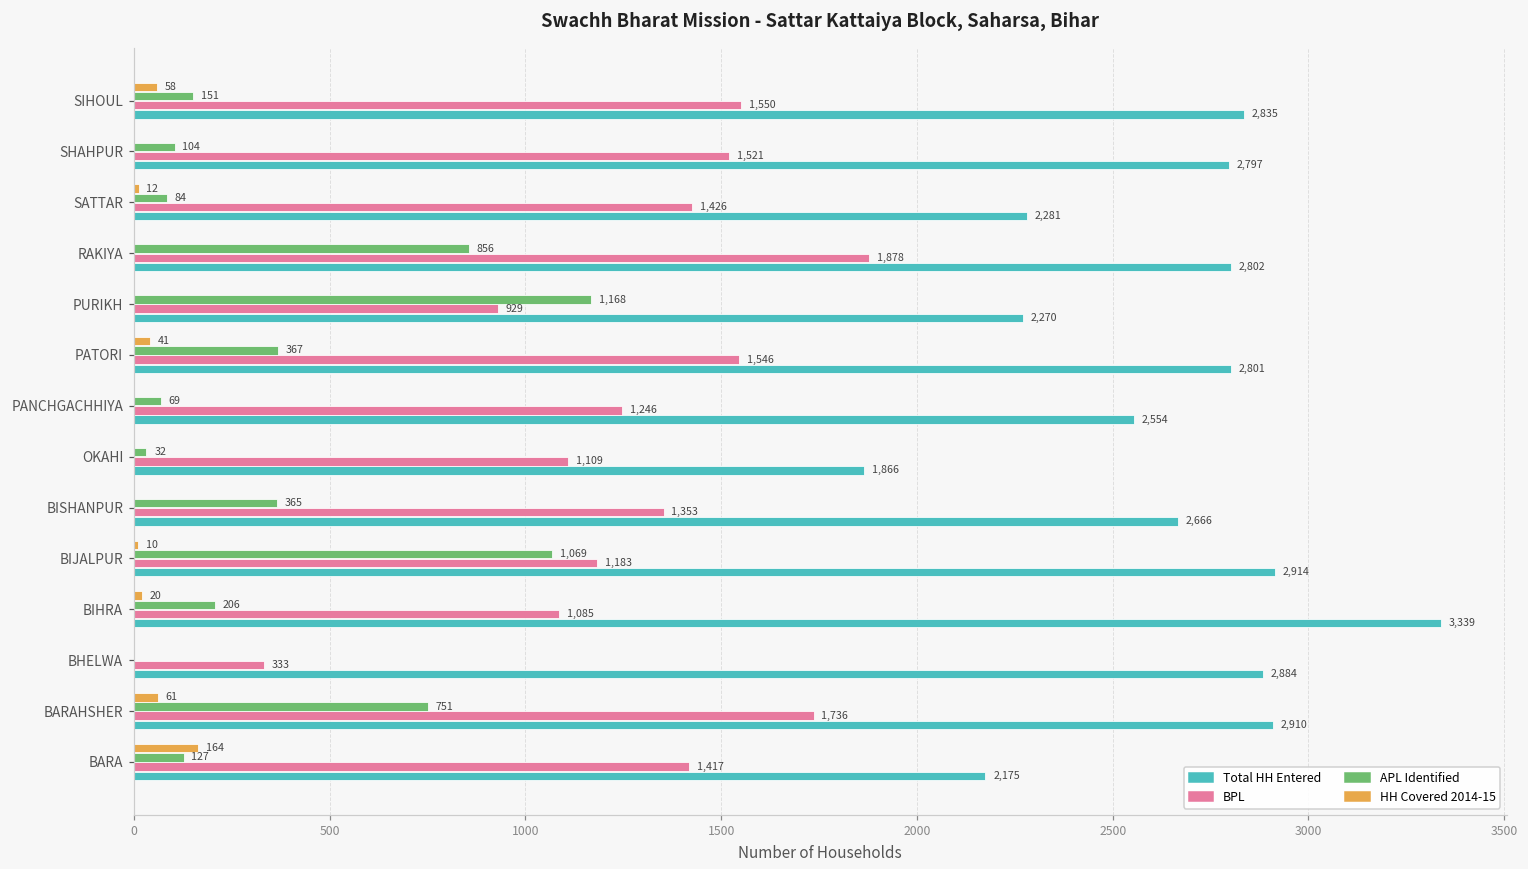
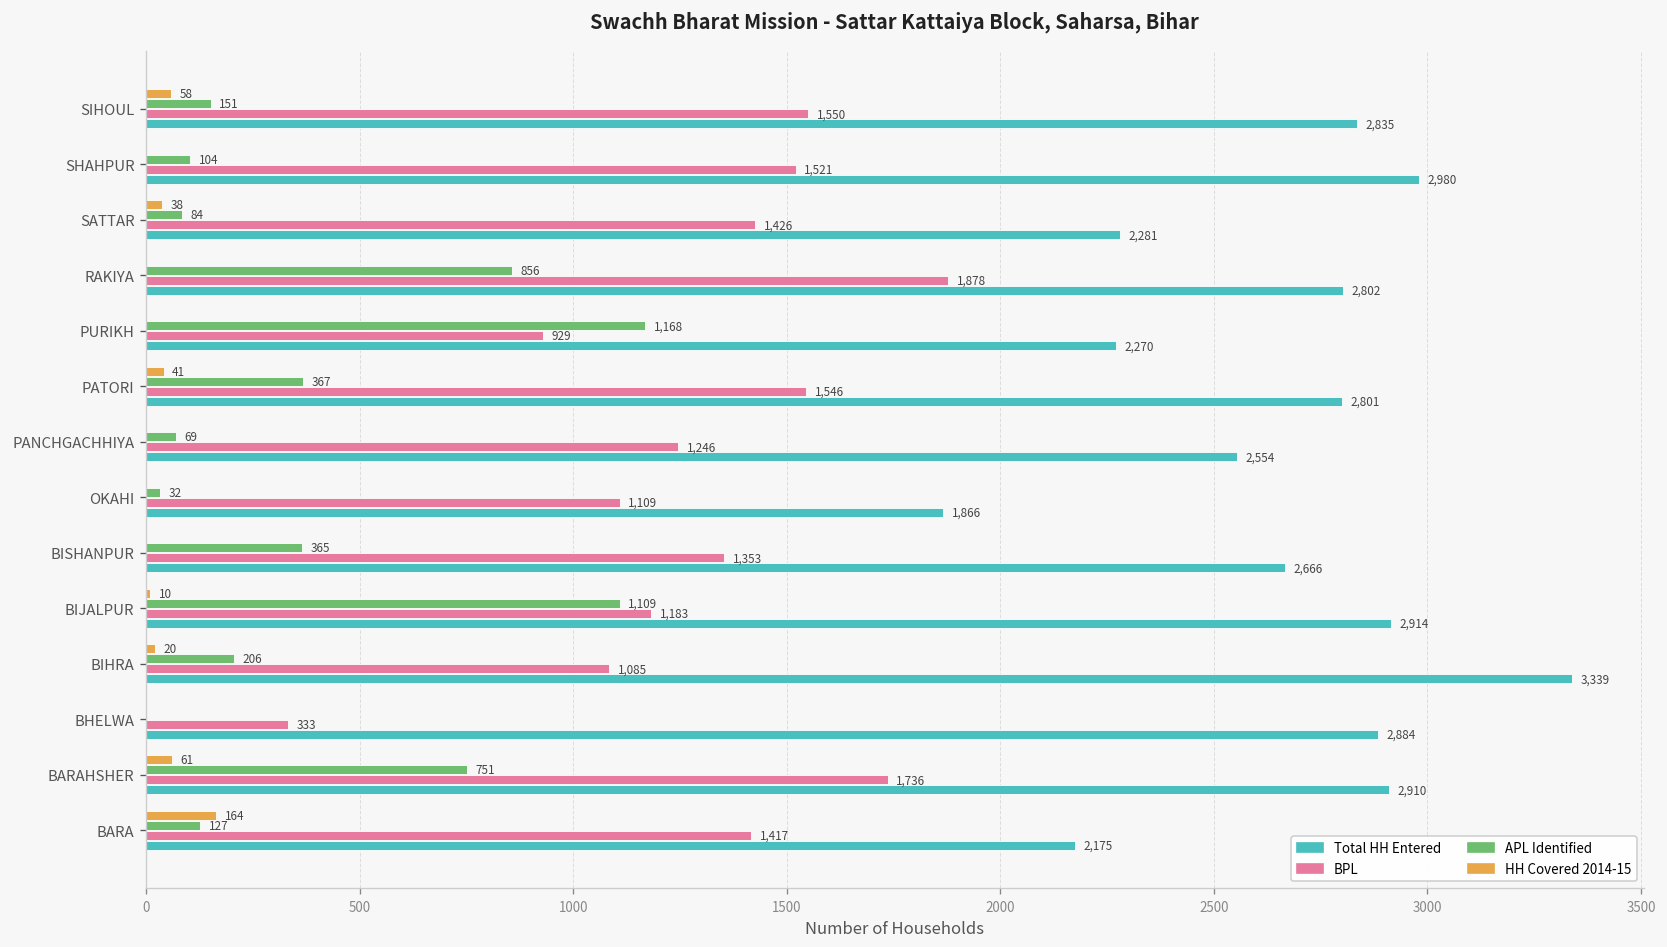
  {
    "Total HH Entered": {
      "SIHOUL": "2,835",
-     "SHAHPUR": "2,797",
+     "SHAHPUR": "2,980",
      "SATTAR": "2,281",
      "RAKIYA": "2,802",
      "PURIKH": "2,270",
      "PATORI": "2,801",
      "PANCHGACHHIYA": "2,554",
      "OKAHI": "1,866",
      "BISHANPUR": "2,666",
      "BIJALPUR": "2,914",
      "BIHRA": "3,339",
      "BHELWA": "2,884",
      "BARAHSHER": "2,910",
      "BARA": "2,175"
    },
    "BPL": {
      "SIHOUL": "1,550",
      "SHAHPUR": "1,521",
      "SATTAR": "1,426",
      "RAKIYA": "1,878",
      "PURIKH": "929",
      "PATORI": "1,546",
      "PANCHGACHHIYA": "1,246",
      "OKAHI": "1,109",
      "BISHANPUR": "1,353",
      "BIJALPUR": "1,183",
      "BIHRA": "1,085",
      "BHELWA": "333",
      "BARAHSHER": "1,736",
      "BARA": "1,417"
    },
    "APL Identified": {
      "SIHOUL": "151",
      "SHAHPUR": "104",
      "SATTAR": "84",
      "RAKIYA": "856",
      "PURIKH": "1,168",
      "PATORI": "367",
      "PANCHGACHHIYA": "69",
      "OKAHI": "32",
      "BISHANPUR": "365",
-     "BIJALPUR": "1,069",
+     "BIJALPUR": "1,109",
      "BIHRA": "206",
      "BARAHSHER": "751",
      "BARA": "127"
    },
    "HH Covered 2014-15": {
      "SIHOUL": "58",
-     "SATTAR": "12",
+     "SATTAR": "38",
      "PATORI": "41",
      "BIJALPUR": "10",
      "BIHRA": "20",
      "BARAHSHER": "61",
      "BARA": "164"
    }
  }
